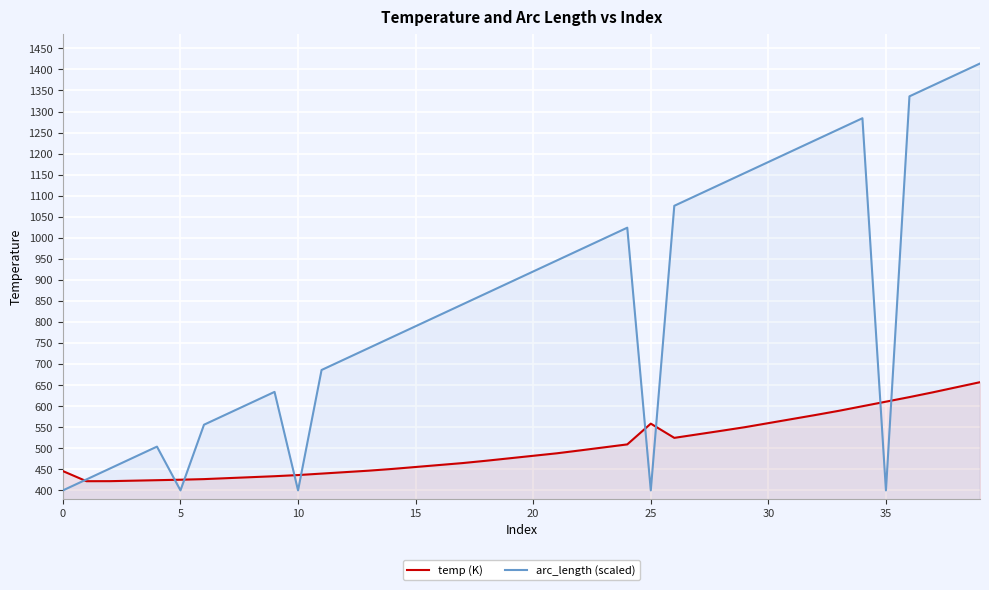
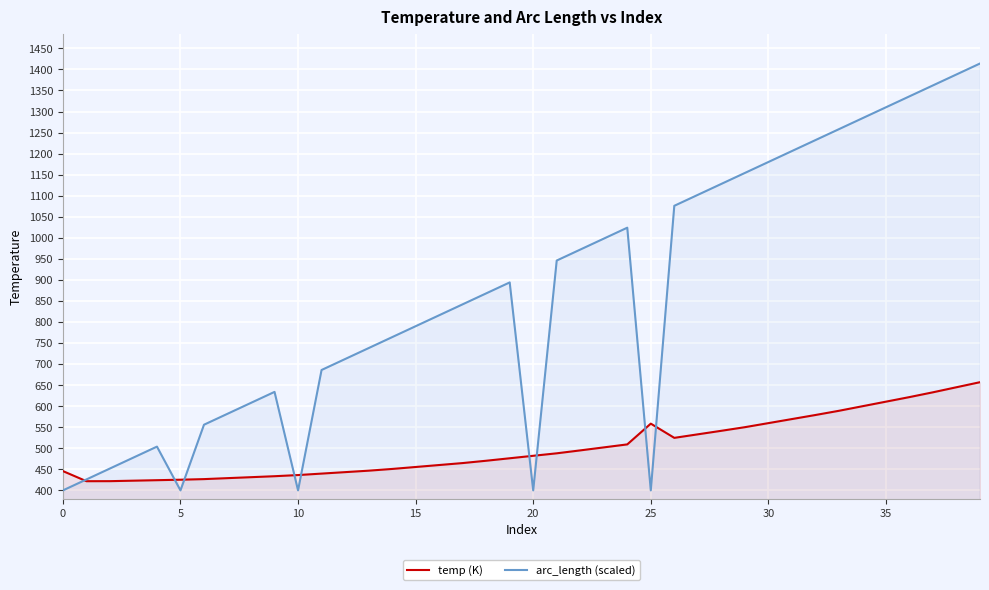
  {
    "temp (K)": {
      "0": 450,
      "5": 430,
      "10": 440,
      "15": 460,
      "20": 480,
      "25": 560,
      "30": 560,
      "35": 610
    },
    "arc_length (scaled)": {
      "0": 400,
      "5": 400,
      "10": 400,
      "15": 790,
-     "20": 920,
+     "20": 400,
      "25": 400,
      "30": 1180,
-     "35": 400
+     "35": 1310
    }
  }
